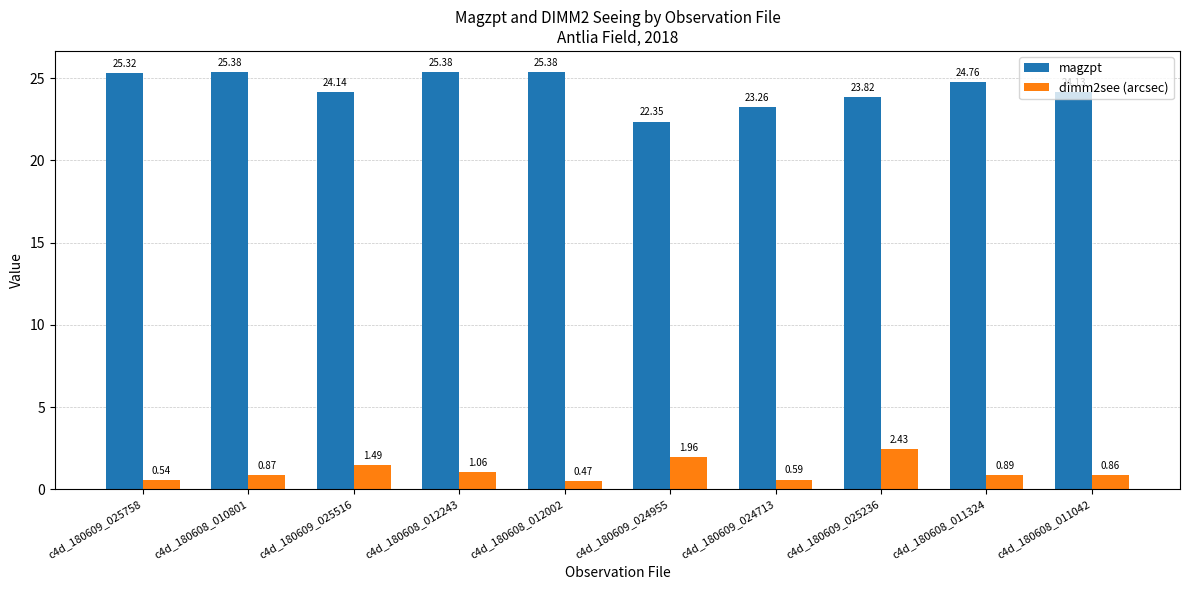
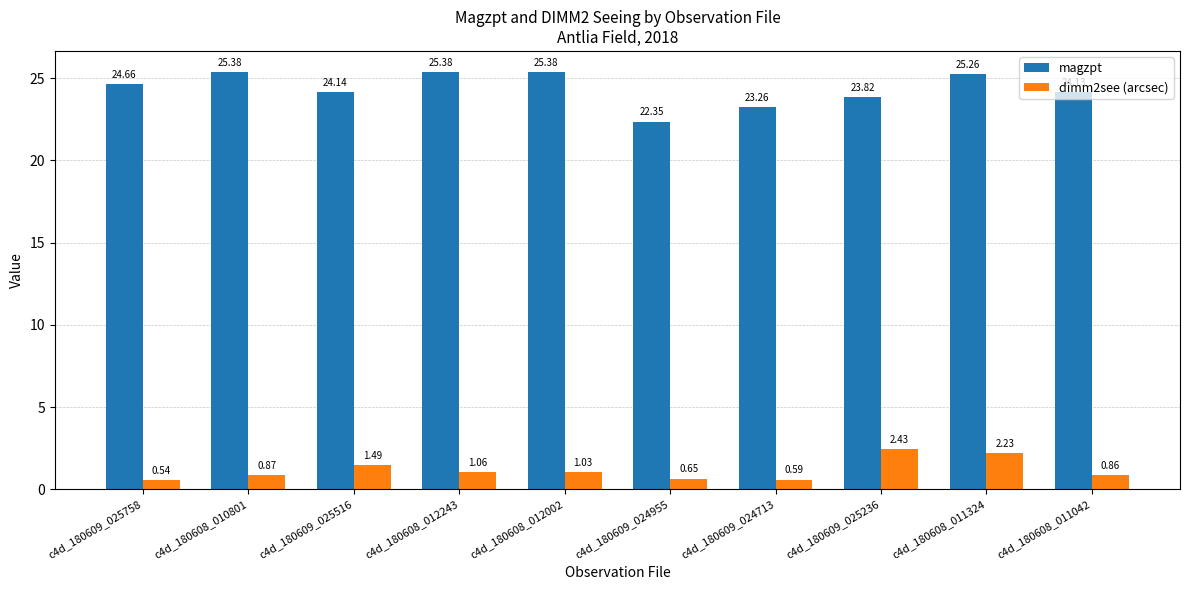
  {
    "magzpt": {
-     "c4d_180609_025758": 25.32,
+     "c4d_180609_025758": 24.66,
      "c4d_180608_010801": 25.38,
      "c4d_180609_025516": 24.14,
      "c4d_180608_012243": 25.38,
      "c4d_180608_012002": 25.38,
      "c4d_180609_024955": 22.35,
      "c4d_180609_024713": 23.26,
      "c4d_180609_025236": 23.82,
-     "c4d_180608_011324": 24.76
+     "c4d_180608_011324": 25.26
    },
    "dimm2see (arcsec)": {
      "c4d_180609_025758": 0.54,
      "c4d_180608_010801": 0.87,
      "c4d_180609_025516": 1.49,
      "c4d_180608_012243": 1.06,
-     "c4d_180608_012002": 0.47,
-     "c4d_180609_024955": 1.96,
+     "c4d_180608_012002": 1.03,
+     "c4d_180609_024955": 0.65,
      "c4d_180609_024713": 0.59,
      "c4d_180609_025236": 2.43,
-     "c4d_180608_011324": 0.89,
+     "c4d_180608_011324": 2.23,
      "c4d_180608_011042": 0.86
    }
  }
